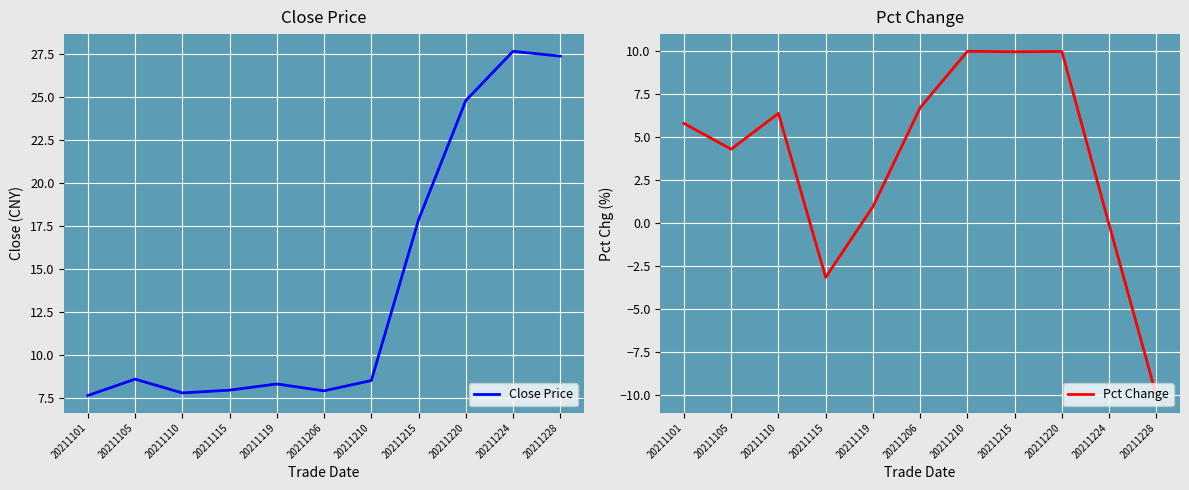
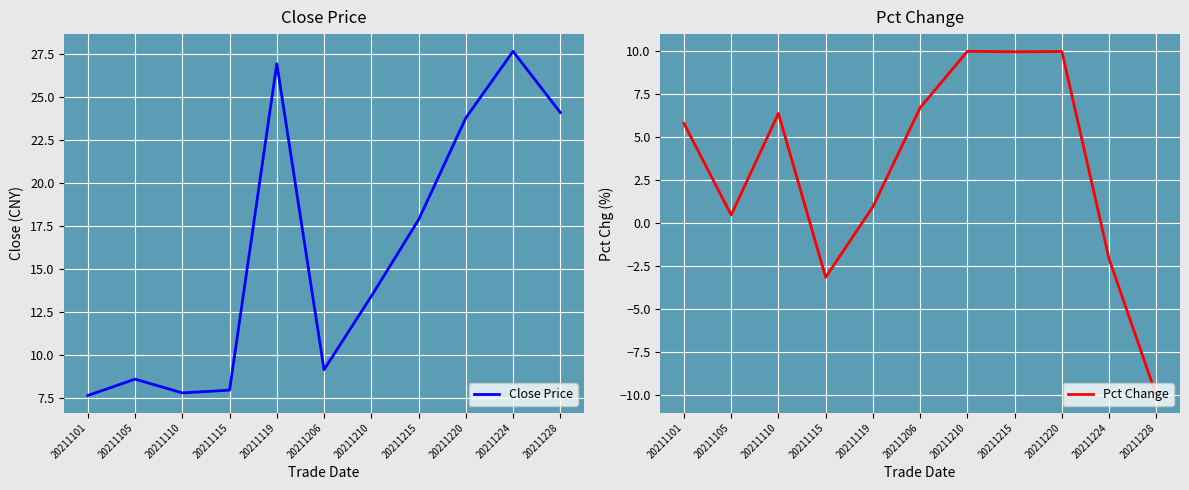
  {
    "Close Price": {
      "20211101": 7.7,
      "20211105": 8.6,
      "20211110": 7.8,
      "20211115": 8.0,
-     "20211119": 8.3,
-     "20211206": 7.9,
-     "20211210": 8.5,
+     "20211119": 26.9,
+     "20211206": 9.2,
+     "20211210": 13.4,
      "20211215": 17.9,
-     "20211220": 24.8,
+     "20211220": 23.8,
      "20211224": 27.6,
-     "20211228": 27.4
+     "20211228": 24.1
    },
    "Pct Change": {
      "20211101": 5.8,
-     "20211105": 4.3,
+     "20211105": 0.5,
      "20211110": 6.4,
      "20211115": -3.1,
      "20211119": 1.0,
      "20211206": 6.7,
      "20211210": 10.0,
      "20211215": 10.0,
      "20211220": 10.0,
-     "20211224": -0.1
+     "20211224": -2.1
    }
  }
